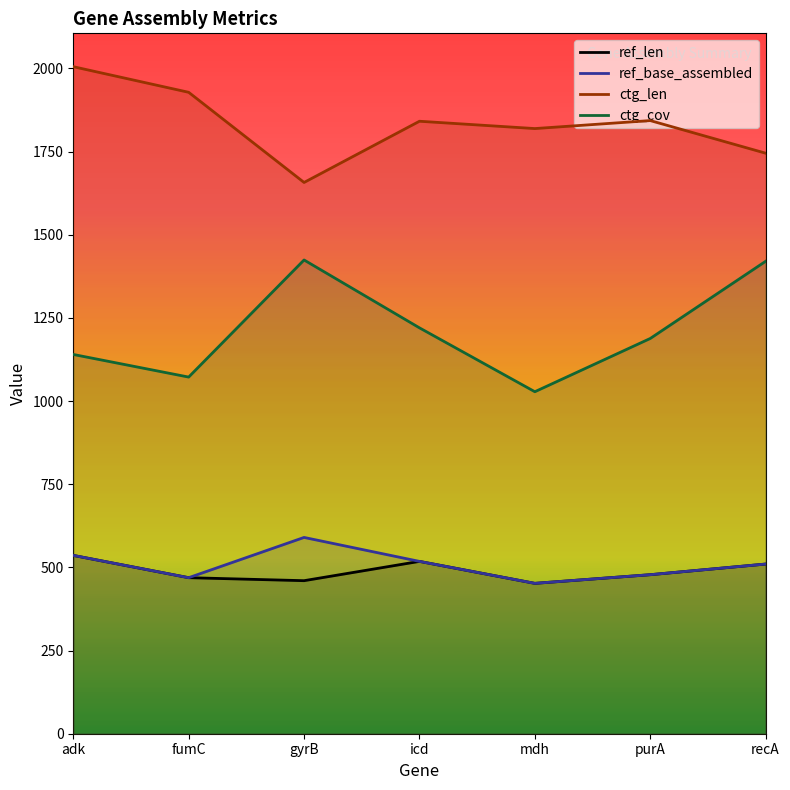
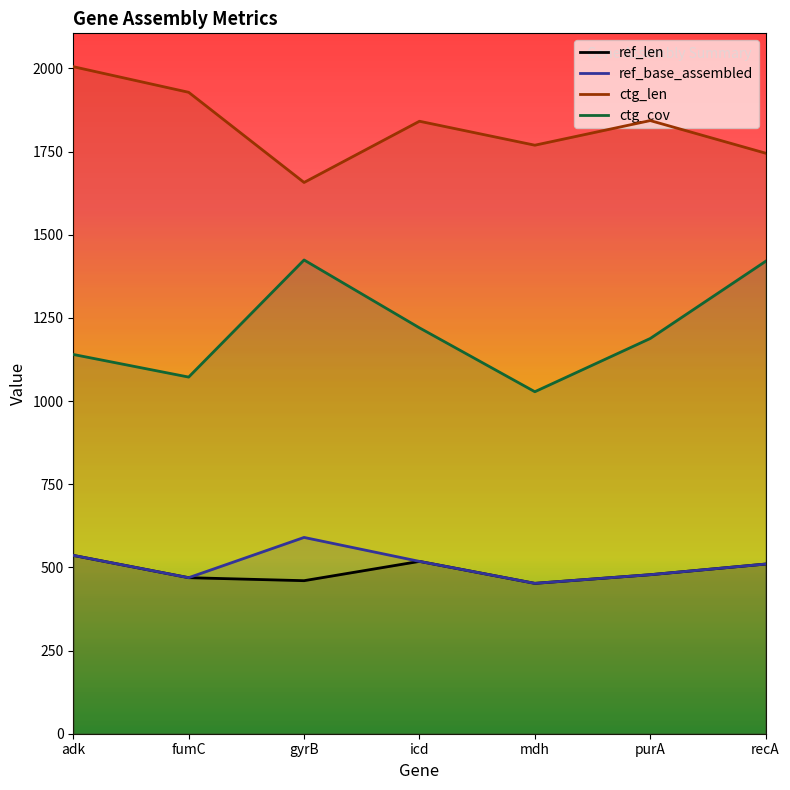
  {
    "ref_len": {
      "gyrB": 460
    },
    "ref_base_assembled": {
      "gyrB": 590
    },
    "ctg_len": {
      "adk": 2010,
      "fumC": 1930,
      "gyrB": 1660,
      "icd": 1840,
-     "mdh": 1820,
+     "mdh": 1770,
      "recA": 1750
    },
    "ctg_cov": {
      "adk": 1140,
      "fumC": 1070,
      "gyrB": 1420,
      "icd": 1220,
      "mdh": 1030,
      "purA": 1190,
      "recA": 1420
    }
  }
